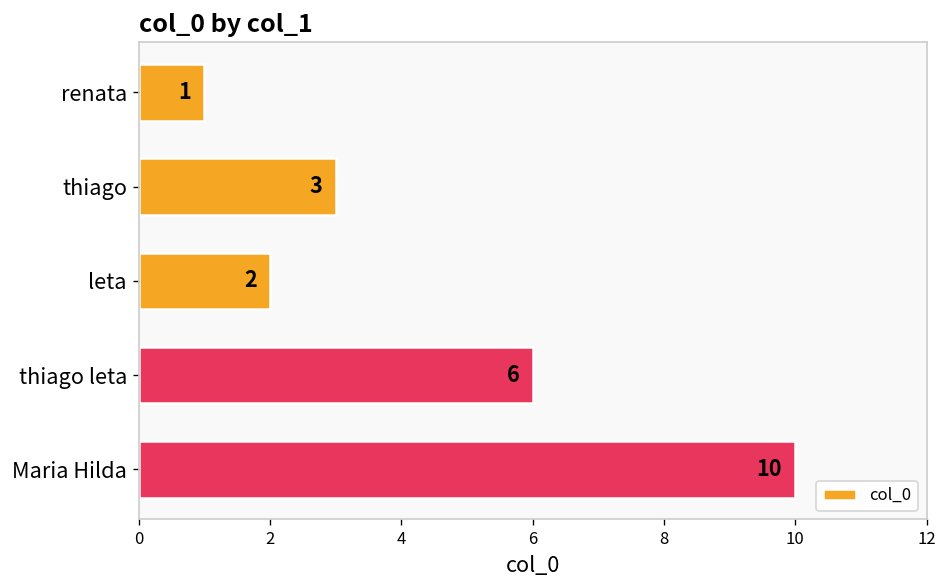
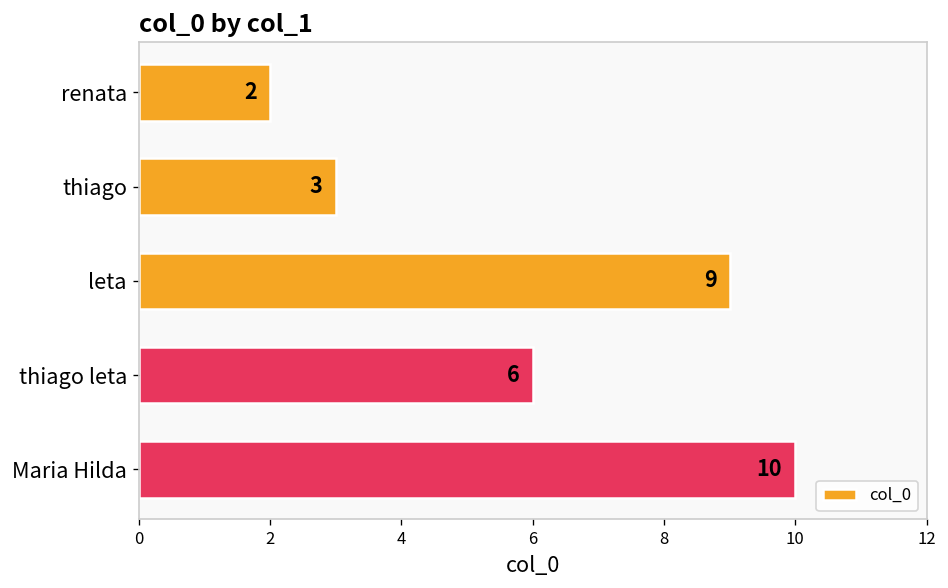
  {
-   "renata": 1,
+   "renata": 2,
    "thiago": 3,
-   "leta": 2,
+   "leta": 9,
    "thiago leta": 6,
    "Maria Hilda": 10
  }
